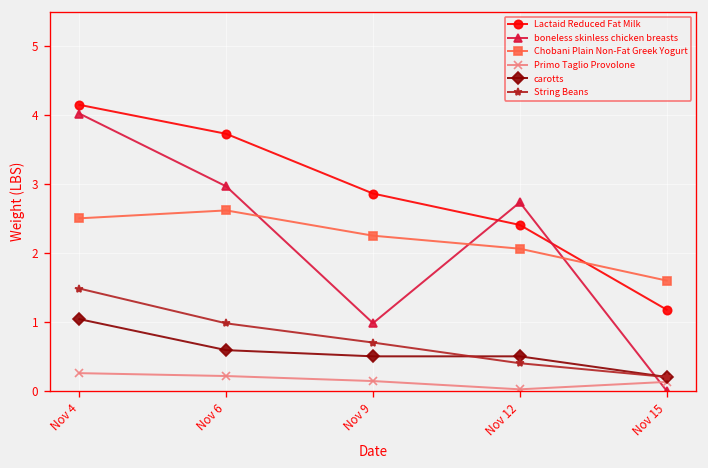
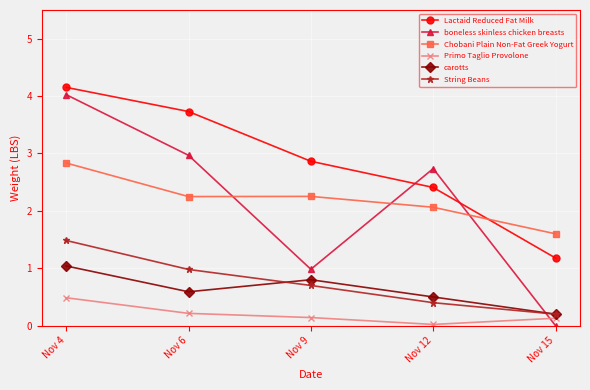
  {
    "Lactaid Reduced Fat Milk": {
      "Nov 4": 4.2,
      "Nov 6": 3.7,
      "Nov 9": 2.9,
      "Nov 12": 2.4,
      "Nov 15": 1.2
    },
    "Chobani Plain Non-Fat Greek Yogurt": {
-     "Nov 4": 2.5,
-     "Nov 6": 2.6,
+     "Nov 4": 2.8,
+     "Nov 6": 2.2,
      "Nov 9": 2.3,
      "Nov 12": 2.1,
      "Nov 15": 1.6
    },
    "Primo Taglio Provolone": {
-     "Nov 4": 0.3,
+     "Nov 4": 0.5,
      "Nov 6": 0.2,
      "Nov 9": 0.1,
      "Nov 12": 0.0,
      "Nov 15": 0.1
    },
    "carotts": {
      "Nov 4": 1.0,
      "Nov 6": 0.6,
-     "Nov 9": 0.5,
+     "Nov 9": 0.8,
      "Nov 12": 0.5
    }
  }
